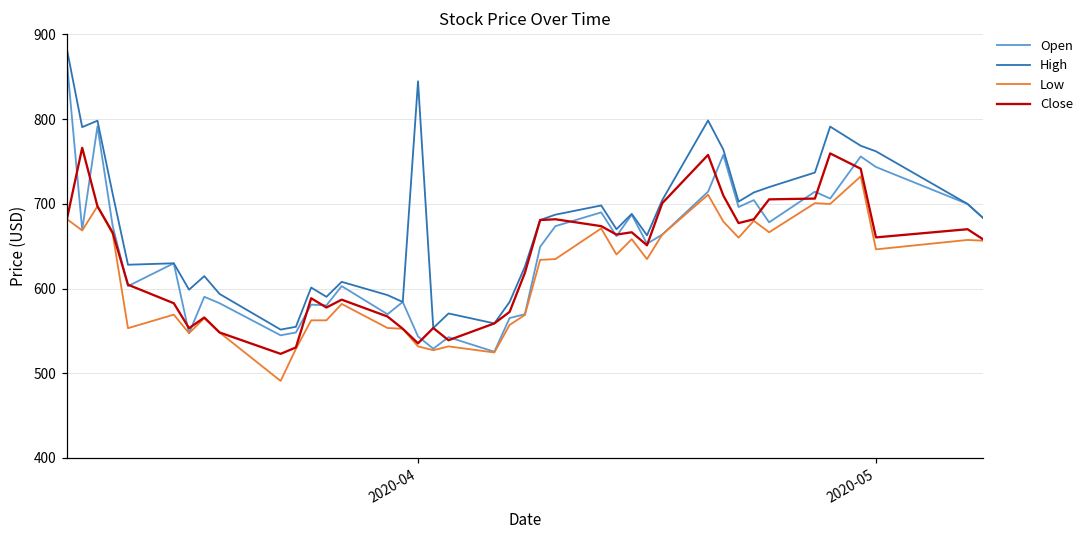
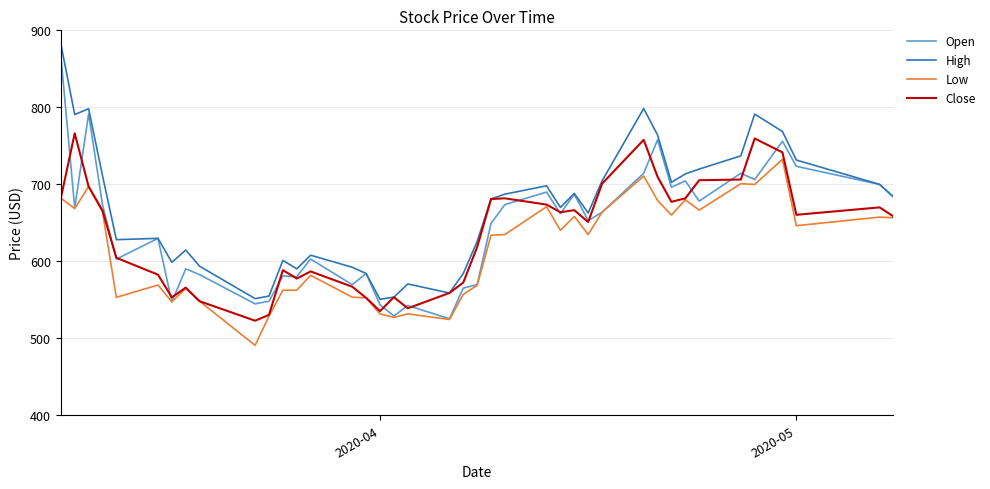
  {
    "Open": {
      "2020-04": 540,
-     "2020-05": 740
+     "2020-05": 720
    },
    "High": {
-     "2020-04": 840,
-     "2020-05": 760
+     "2020-04": 550,
+     "2020-05": 730
    },
    "Low": {
      "2020-04": 530,
      "2020-05": 650
    },
    "Close": {
      "2020-04": 540,
      "2020-05": 660
    }
  }
